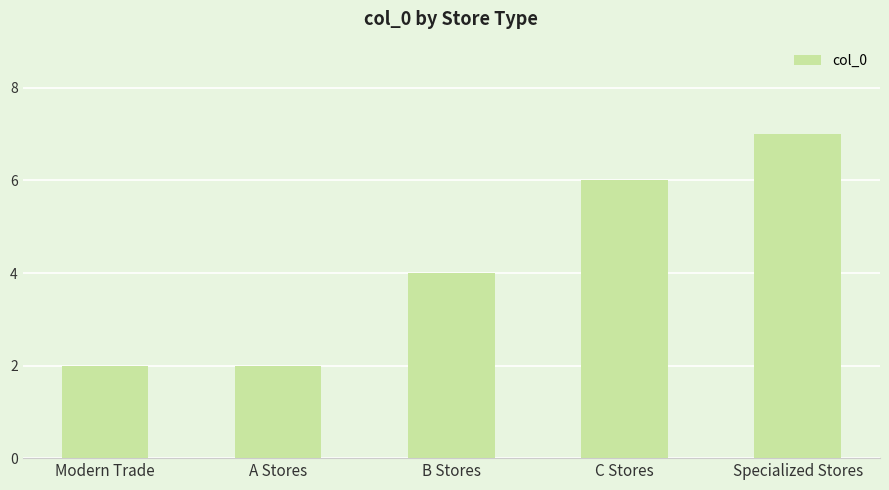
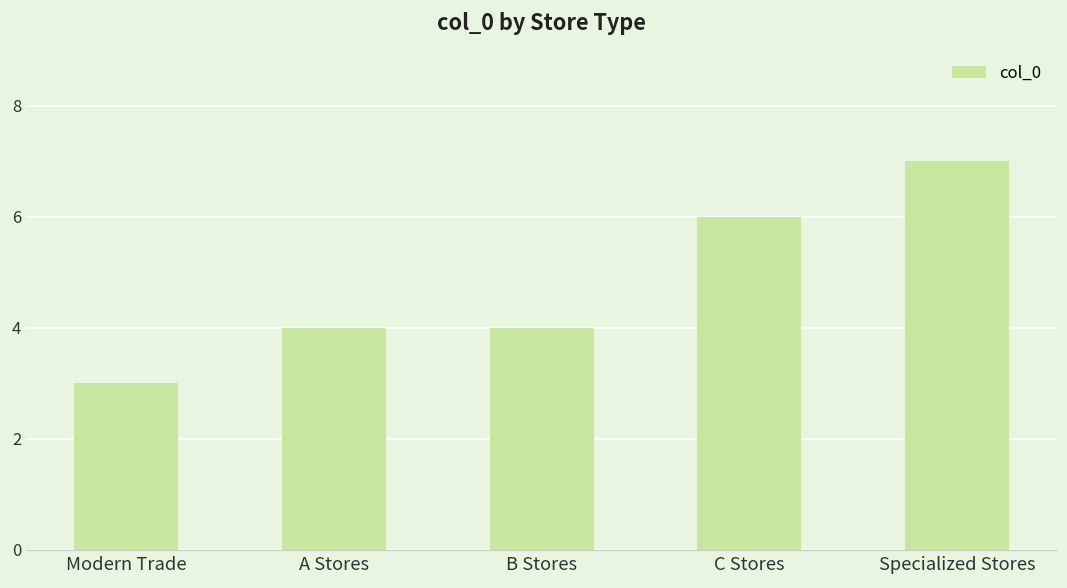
  {
-   "Modern Trade": 2,
-   "A Stores": 2,
+   "Modern Trade": 3,
+   "A Stores": 4,
    "B Stores": 4,
    "C Stores": 6,
    "Specialized Stores": 7
  }
